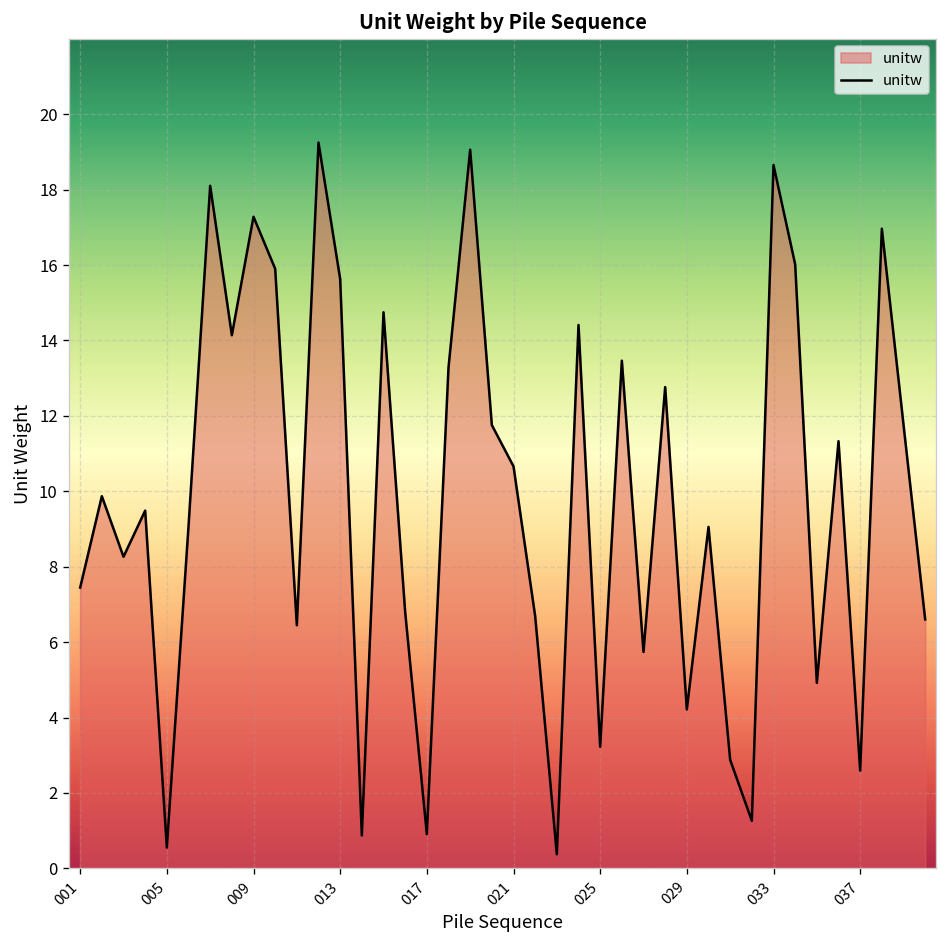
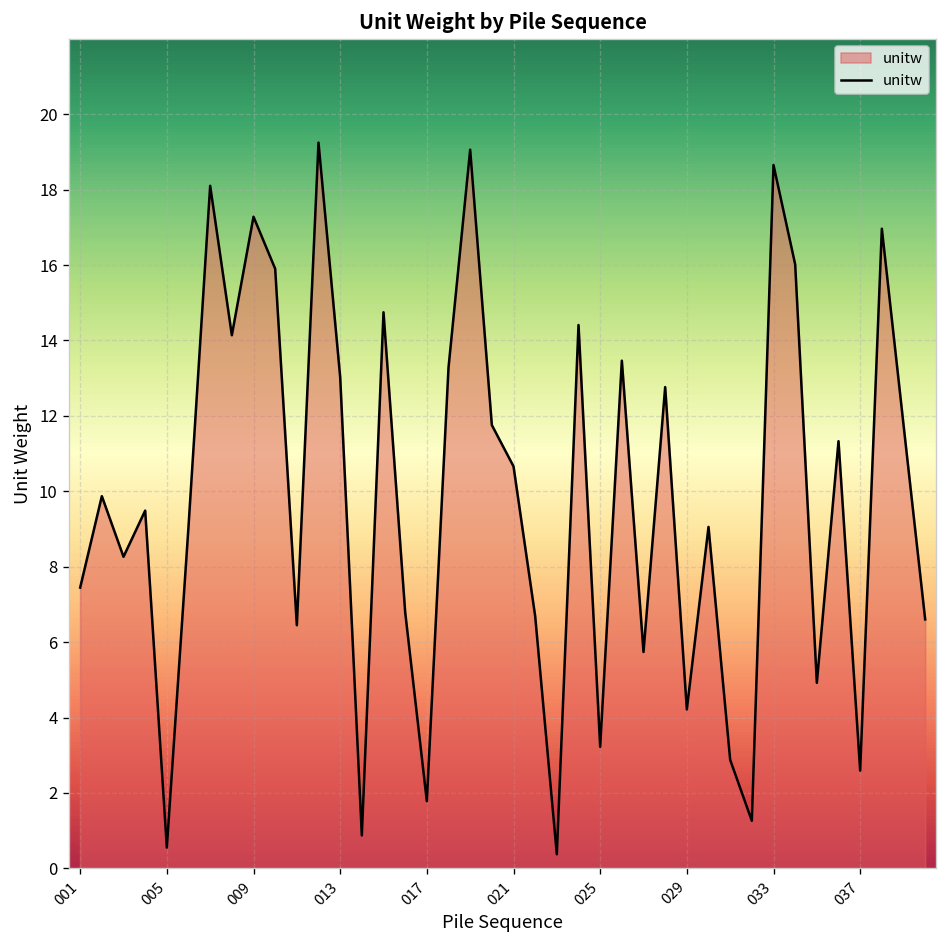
  {
    "001": 7.4,
    "005": 0.6,
    "009": 17.3,
-   "013": 15.6,
-   "017": 0.9,
+   "013": 13.0,
+   "017": 1.8,
    "021": 10.7,
    "025": 3.2,
    "029": 4.2,
    "033": 18.7,
    "037": 2.6
  }
